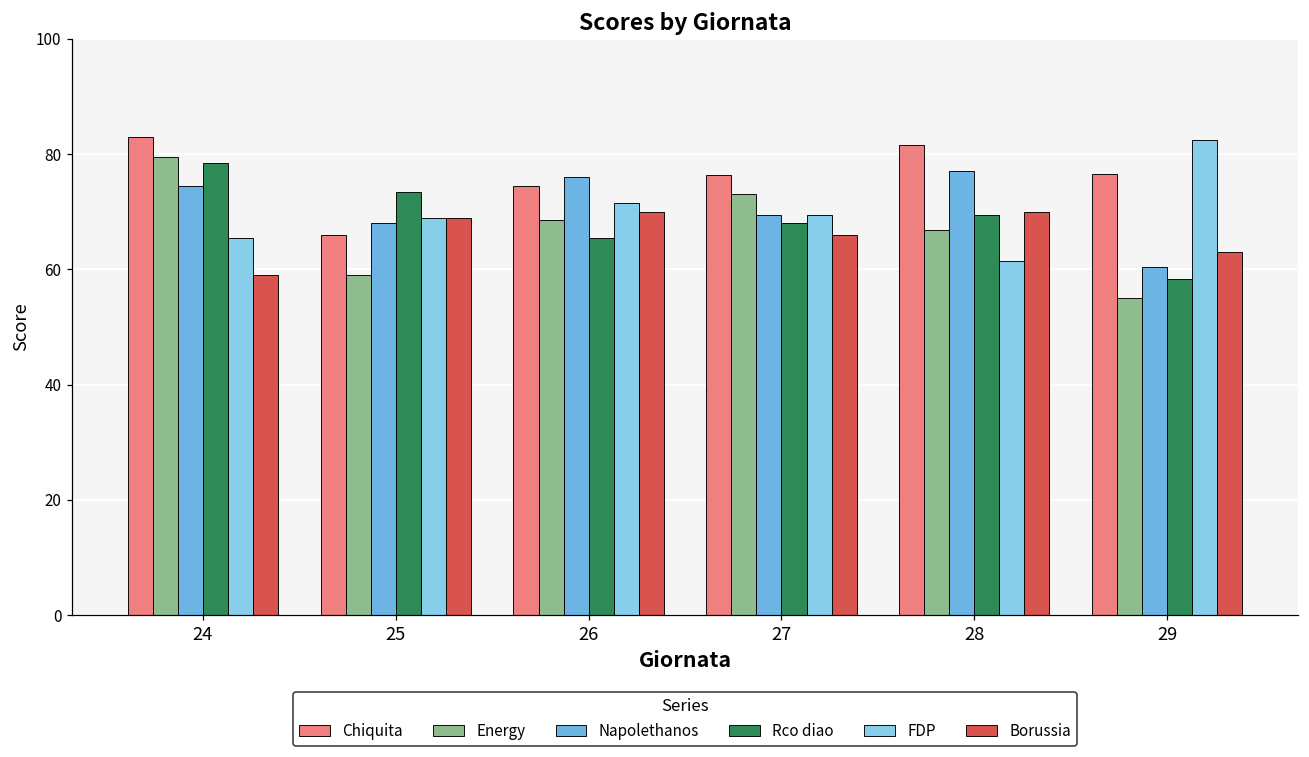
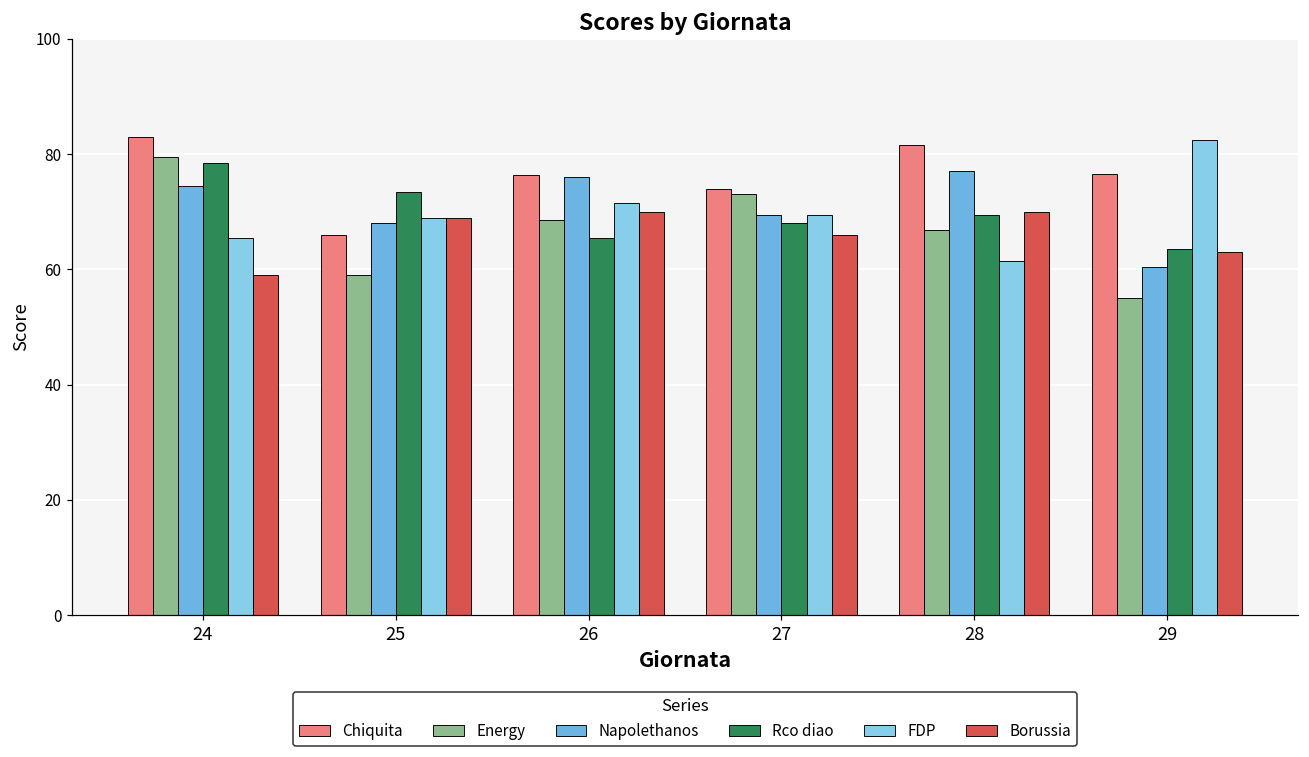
  {
    "Chiquita": {
      "24": 83,
      "25": 66,
-     "26": 75,
-     "27": 76,
+     "26": 76,
+     "27": 74,
      "28": 82,
      "29": 77
    },
    "Energy": {
      "24": 80,
      "25": 59,
      "26": 69,
      "27": 73,
      "28": 67,
      "29": 55
    },
    "Rco diao": {
      "24": 79,
      "25": 74,
      "26": 66,
      "27": 68,
      "28": 70,
-     "29": 58
+     "29": 64
    },
    "Borussia": {
      "24": 59,
      "25": 69,
      "26": 70,
      "27": 66,
      "28": 70,
      "29": 63
    }
  }
